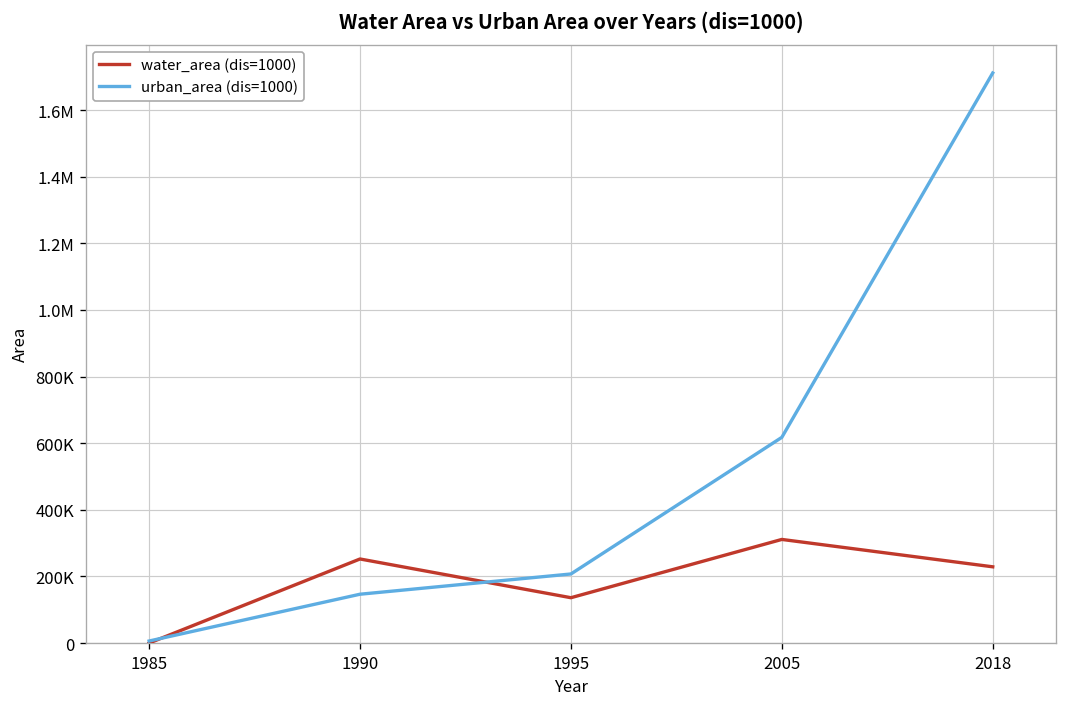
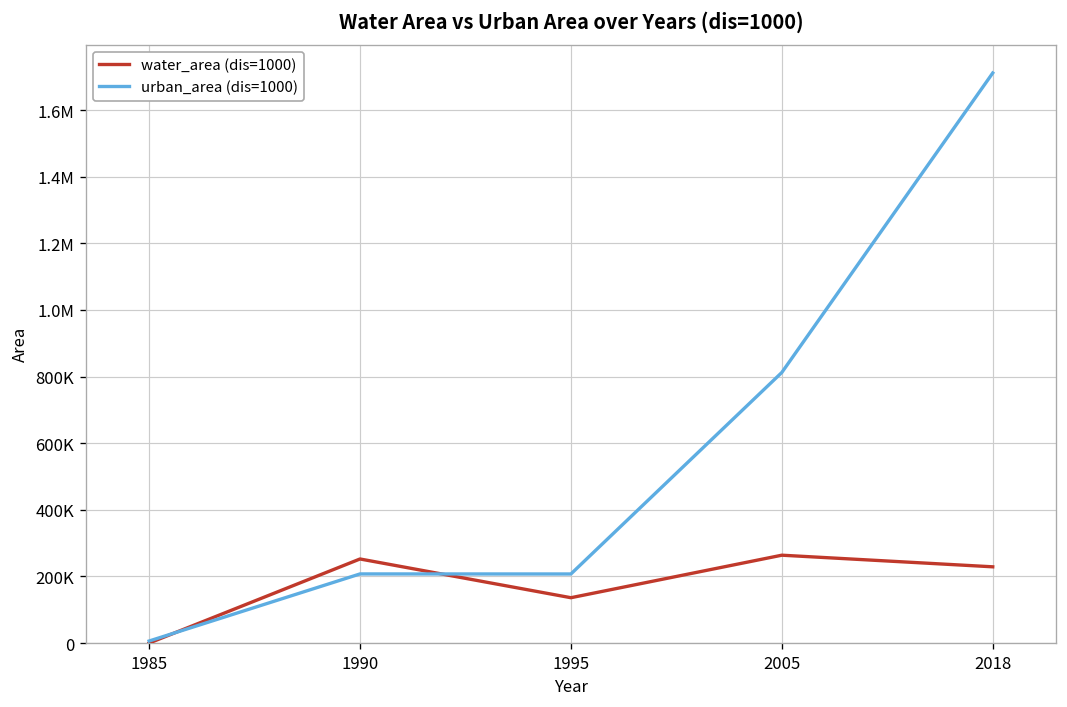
  {
    "water_area (dis=1000)": {
      "1990": 250000,
      "1995": 140000,
-     "2005": 310000,
+     "2005": 260000,
      "2018": 230000
    },
    "urban_area (dis=1000)": {
-     "1990": 150000,
+     "1990": 210000,
      "1995": 210000,
-     "2005": 620000,
+     "2005": 810000,
      "2018": 1710000
    }
  }
